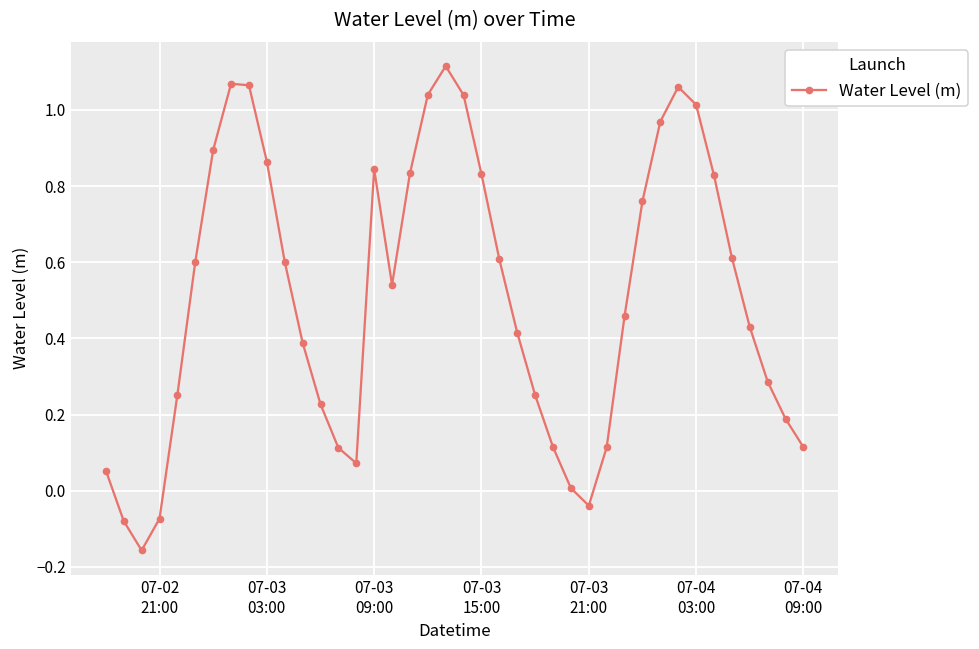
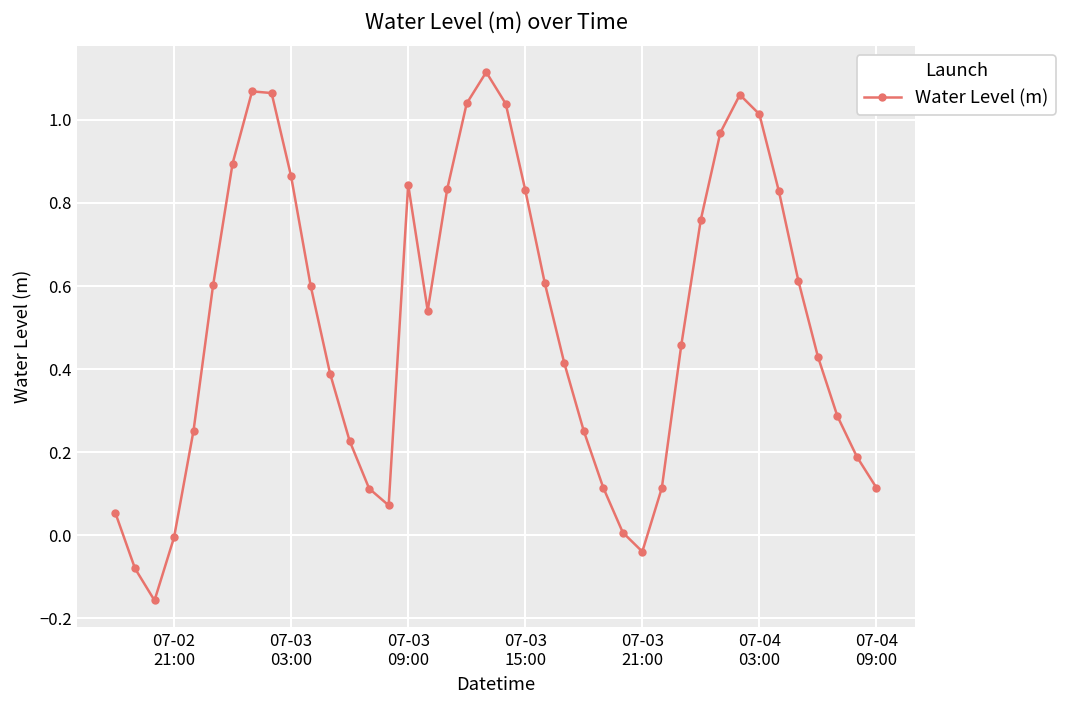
  {
-   "07-02 21:00": -0.07,
+   "07-02 21:00": -0.01,
    "07-03 03:00": 0.86,
    "07-03 09:00": 0.84,
    "07-03 15:00": 0.83,
    "07-03 21:00": -0.04,
    "07-04 03:00": 1.01,
    "07-04 09:00": 0.11
  }
